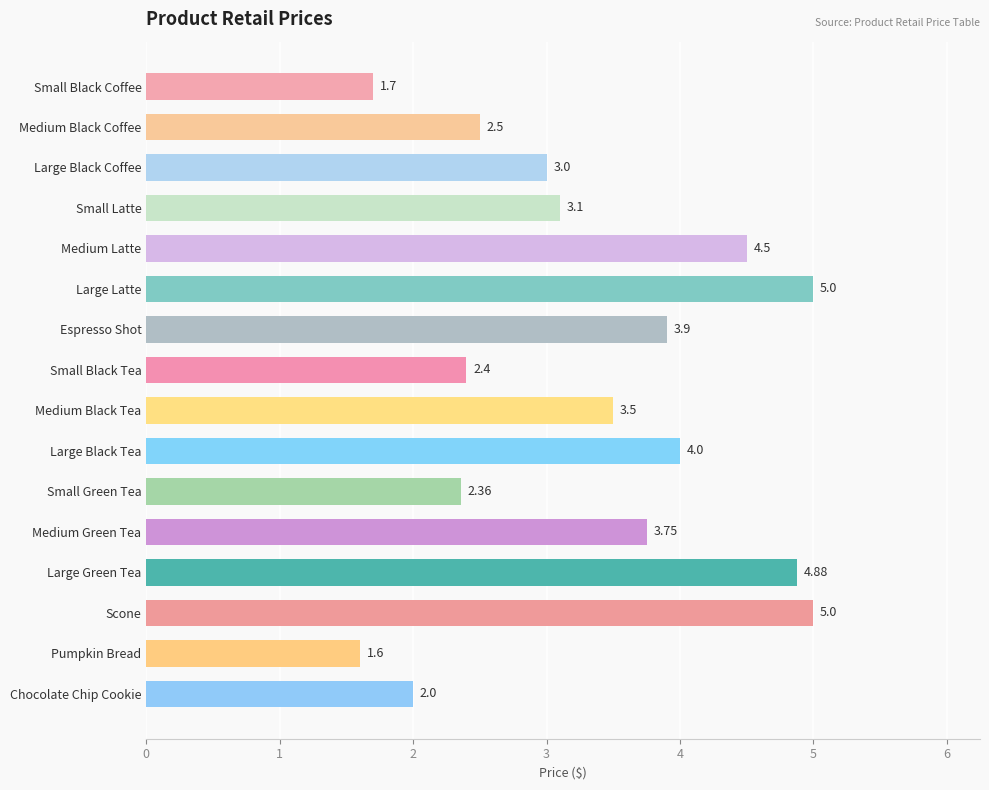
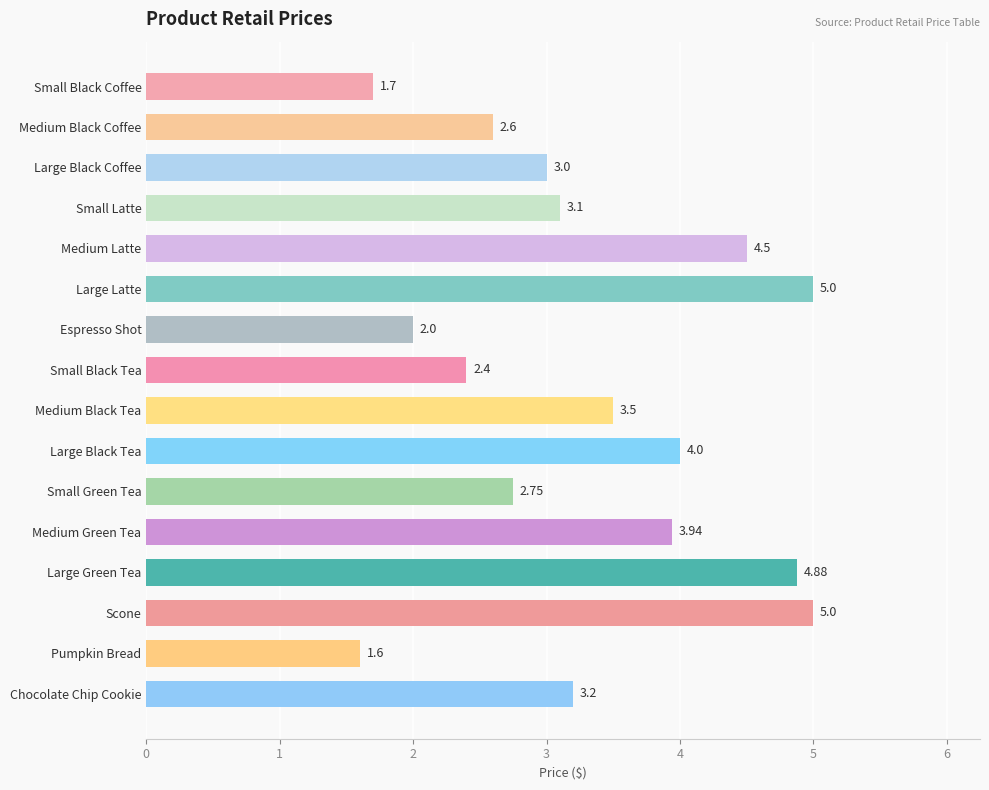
  {
    "Small Black Coffee": 1.7,
-   "Medium Black Coffee": 2.5,
+   "Medium Black Coffee": 2.6,
    "Large Black Coffee": 3.0,
    "Small Latte": 3.1,
    "Medium Latte": 4.5,
    "Large Latte": 5.0,
-   "Espresso Shot": 3.9,
+   "Espresso Shot": 2.0,
    "Small Black Tea": 2.4,
    "Medium Black Tea": 3.5,
    "Large Black Tea": 4.0,
-   "Small Green Tea": 2.36,
-   "Medium Green Tea": 3.75,
+   "Small Green Tea": 2.75,
+   "Medium Green Tea": 3.94,
    "Large Green Tea": 4.88,
    "Scone": 5.0,
    "Pumpkin Bread": 1.6,
-   "Chocolate Chip Cookie": 2.0
+   "Chocolate Chip Cookie": 3.2
  }
